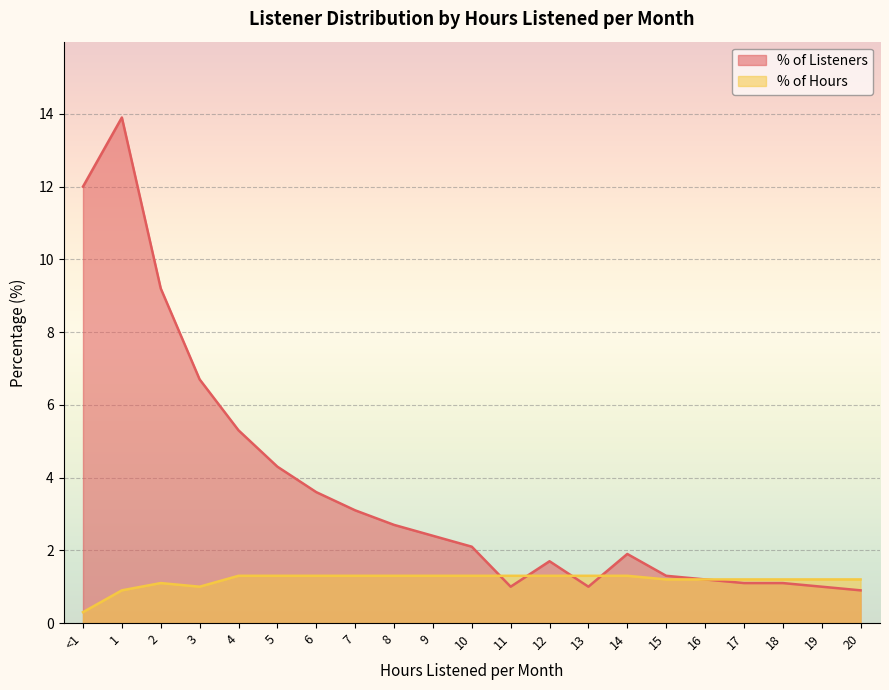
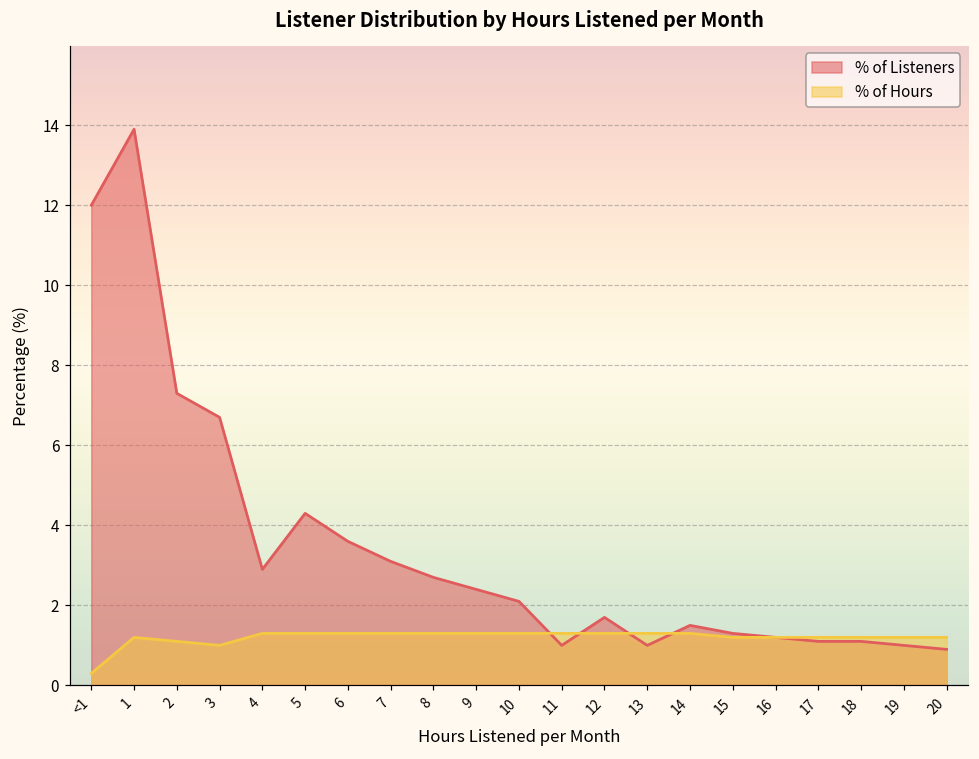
  {
    "% of Listeners": {
      "<1": 12.0,
      "1": 13.9,
-     "2": 9.2,
+     "2": 7.3,
      "3": 6.7,
-     "4": 5.3,
+     "4": 2.9,
      "5": 4.3,
      "6": 3.6,
      "7": 3.1,
      "8": 2.7,
      "9": 2.4,
      "10": 2.1,
      "11": 1.0,
      "12": 1.7,
      "13": 1.0,
-     "14": 1.9,
+     "14": 1.5,
      "15": 1.3,
      "17": 1.1,
      "18": 1.1,
      "19": 1.0,
      "20": 0.9
    },
    "% of Hours": {
      "<1": 0.3,
-     "1": 0.9,
+     "1": 1.2,
      "2": 1.1,
      "3": 1.0,
      "4": 1.3,
      "5": 1.3,
      "6": 1.3,
      "7": 1.3,
      "8": 1.3,
      "9": 1.3,
      "10": 1.3,
      "11": 1.3,
      "12": 1.3,
      "13": 1.3,
      "14": 1.3,
      "15": 1.2,
      "17": 1.2,
      "18": 1.2,
      "19": 1.2,
      "20": 1.2
    }
  }
